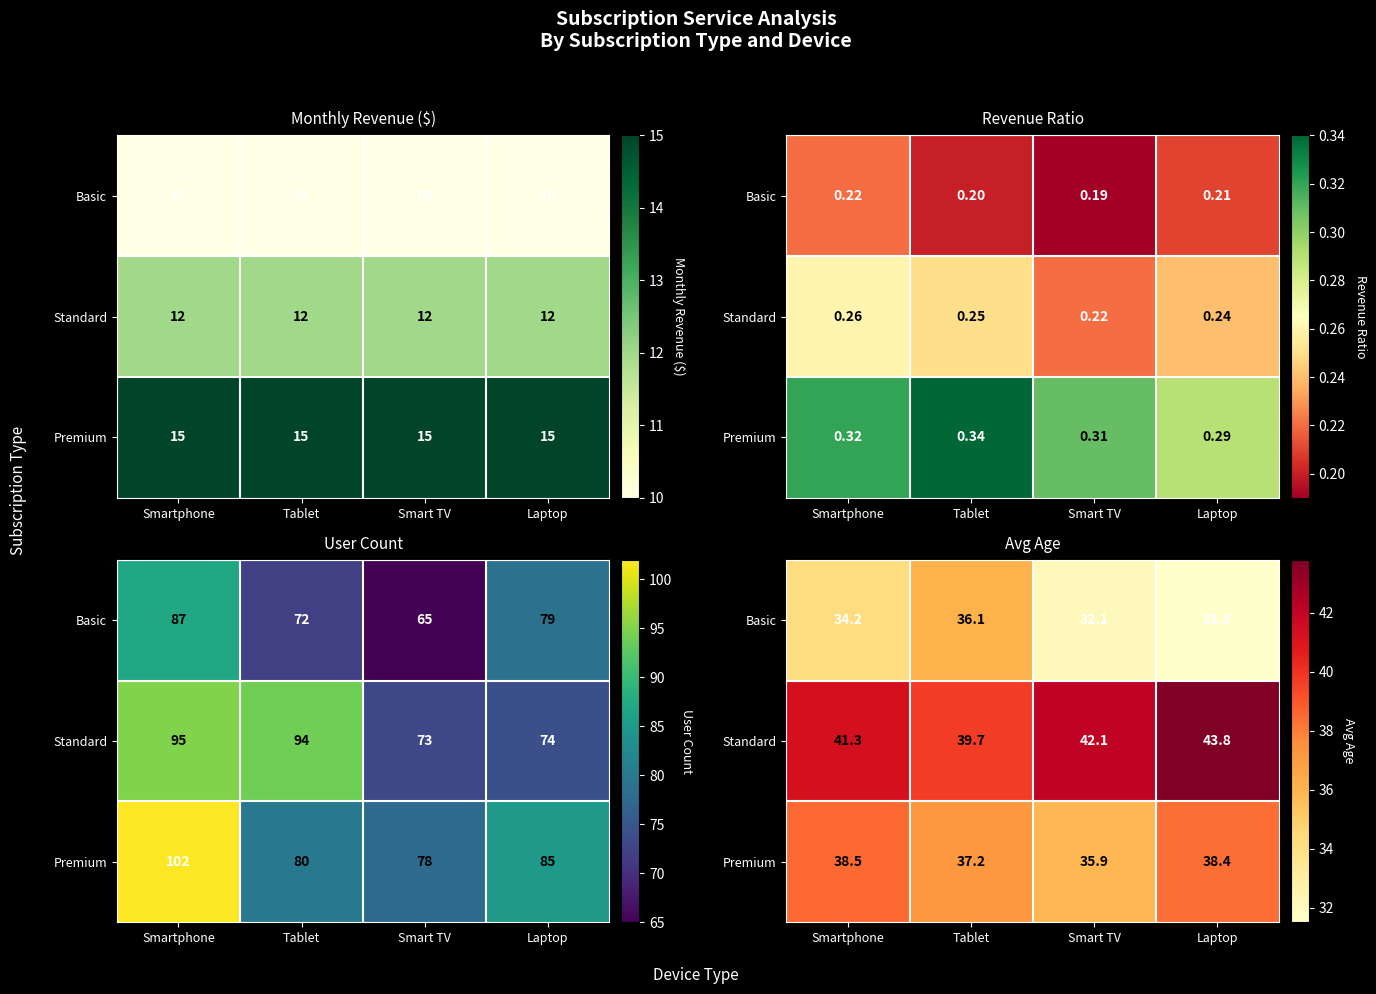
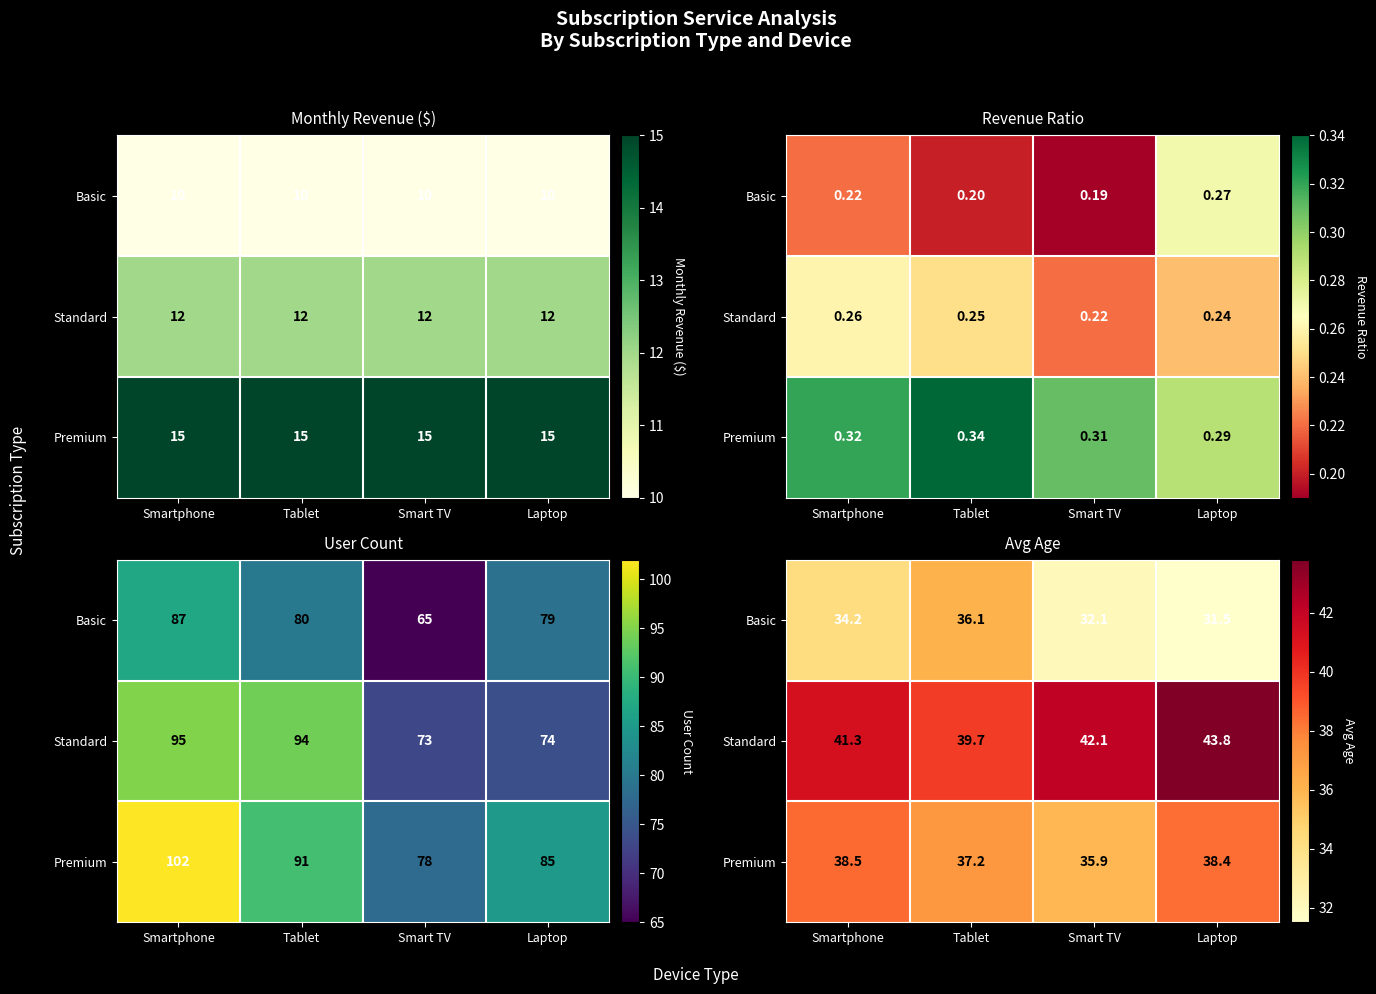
  {
    "Monthly Revenue ($)": {
      "Standard": {
        "Smartphone": 12,
        "Tablet": 12,
        "Smart TV": 12,
        "Laptop": 12
      },
      "Premium": {
        "Smartphone": 15,
        "Tablet": 15,
        "Smart TV": 15,
        "Laptop": 15
      }
    },
    "Revenue Ratio": {
      "Basic": {
        "Smartphone": 0.22,
        "Tablet": 0.20,
        "Smart TV": 0.19,
-       "Laptop": 0.21
+       "Laptop": 0.27
      },
      "Standard": {
        "Smartphone": 0.26,
        "Tablet": 0.25,
        "Smart TV": 0.22,
        "Laptop": 0.24
      },
      "Premium": {
        "Smartphone": 0.32,
        "Tablet": 0.34,
        "Smart TV": 0.31,
        "Laptop": 0.29
      }
    },
    "User Count": {
      "Basic": {
        "Smartphone": 87,
-       "Tablet": 72,
+       "Tablet": 80,
        "Smart TV": 65,
        "Laptop": 79
      },
      "Standard": {
        "Smartphone": 95,
        "Tablet": 94,
        "Smart TV": 73,
        "Laptop": 74
      },
      "Premium": {
        "Smartphone": 102,
-       "Tablet": 80,
+       "Tablet": 91,
        "Smart TV": 78,
        "Laptop": 85
      }
    },
    "Avg Age": {
      "Basic": {
        "Smartphone": 34.2,
        "Tablet": 36.1,
        "Smart TV": 32.1,
        "Laptop": 31.5
      },
      "Standard": {
        "Smartphone": 41.3,
        "Tablet": 39.7,
        "Smart TV": 42.1,
        "Laptop": 43.8
      },
      "Premium": {
        "Smartphone": 38.5,
        "Tablet": 37.2,
        "Smart TV": 35.9,
        "Laptop": 38.4
      }
    }
  }
